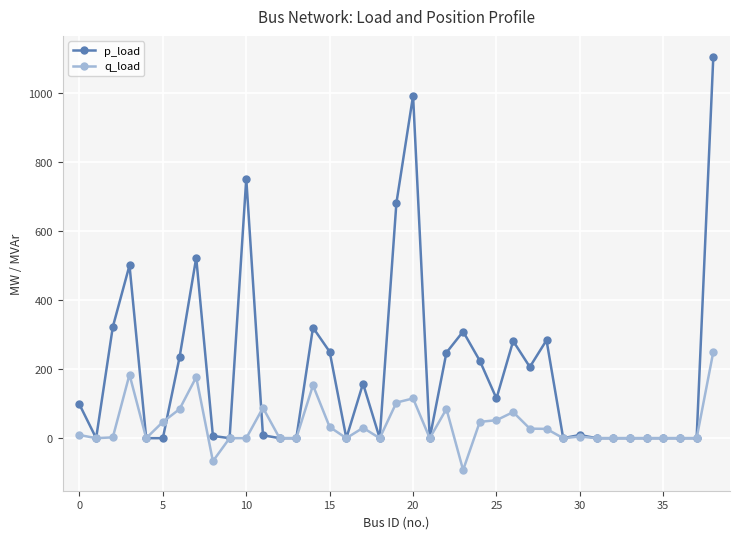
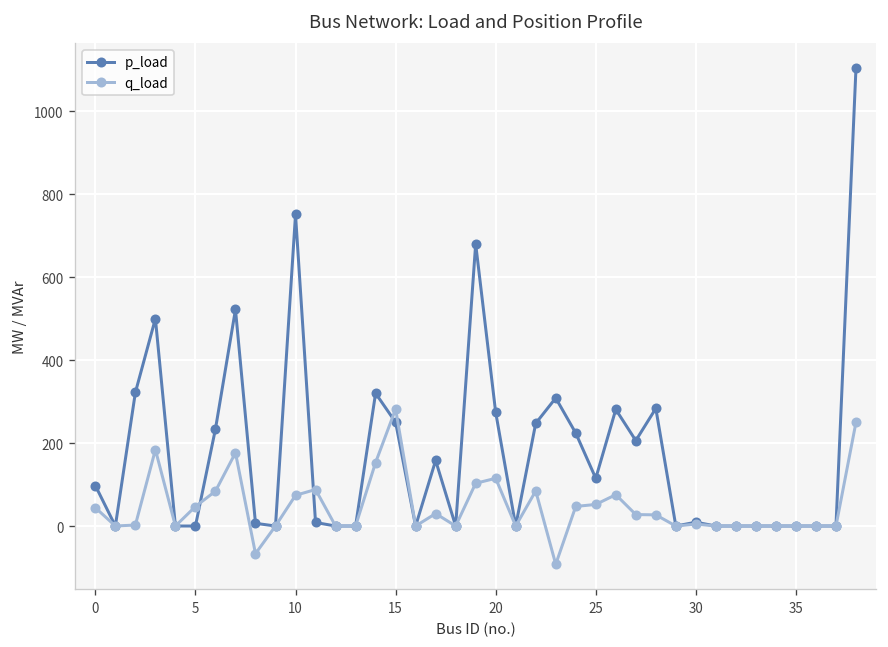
  {
    "p_load": {
      "0": 100,
      "5": 0,
      "10": 750,
      "15": 250,
-     "20": 990,
+     "20": 270,
      "25": 120
    },
    "q_load": {
-     "0": 10,
+     "0": 40,
      "5": 50,
-     "10": 0,
-     "15": 30,
+     "10": 70,
+     "15": 280,
      "20": 120,
      "25": 50
    }
  }
